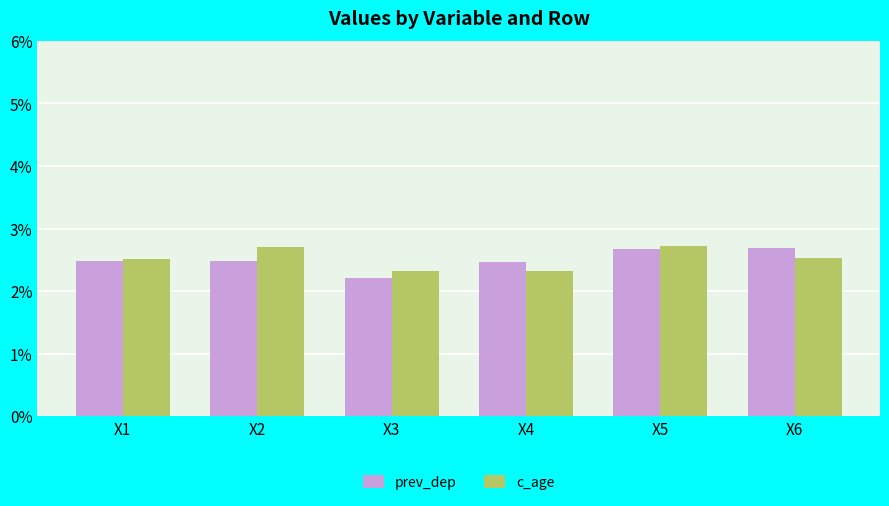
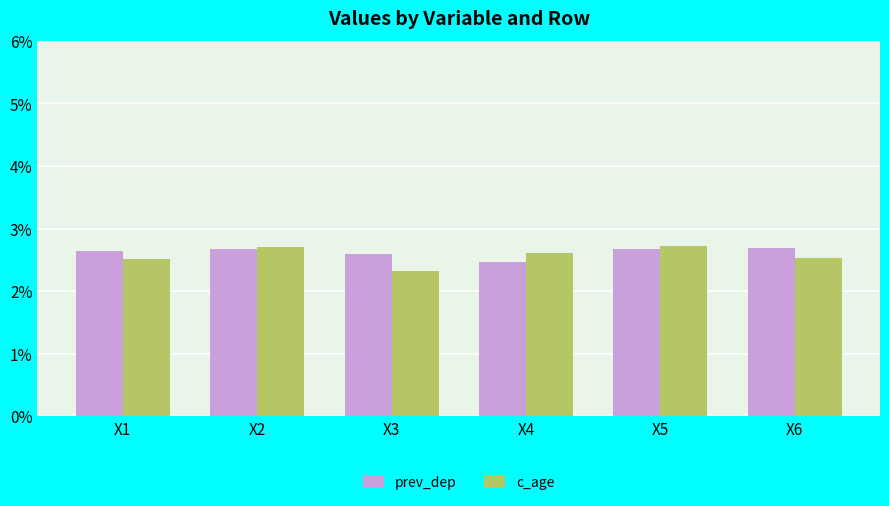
  {
    "prev_dep": {
-     "X1": "2.5%",
-     "X2": "2.5%",
-     "X3": "2.2%",
+     "X1": "2.6%",
+     "X2": "2.7%",
+     "X3": "2.6%",
      "X4": "2.5%",
      "X5": "2.7%",
      "X6": "2.7%"
    },
    "c_age": {
      "X1": "2.5%",
      "X2": "2.7%",
      "X3": "2.3%",
-     "X4": "2.3%",
+     "X4": "2.6%",
      "X5": "2.7%",
      "X6": "2.5%"
    }
  }
